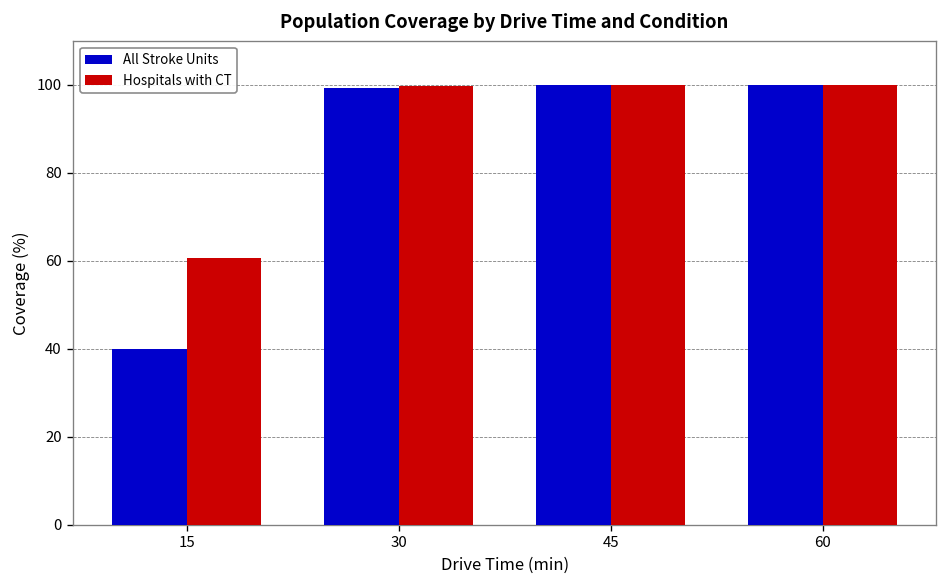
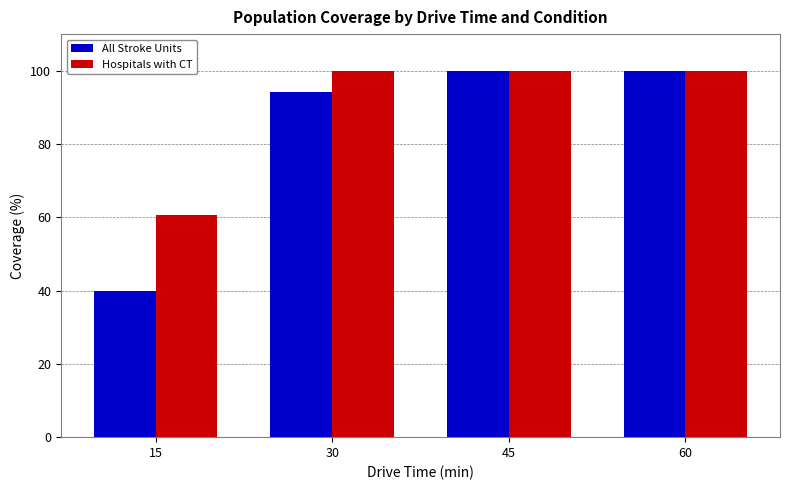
  {
    "All Stroke Units": {
      "15": 40,
-     "30": 99,
+     "30": 94,
      "45": 100,
      "60": 100
    },
    "Hospitals with CT": {
      "15": 61,
      "30": 100,
      "45": 100,
      "60": 100
    }
  }
